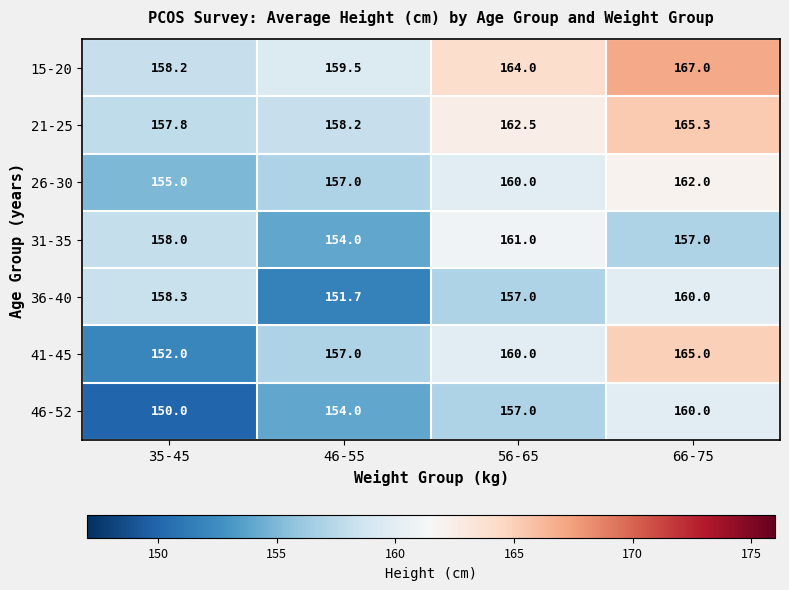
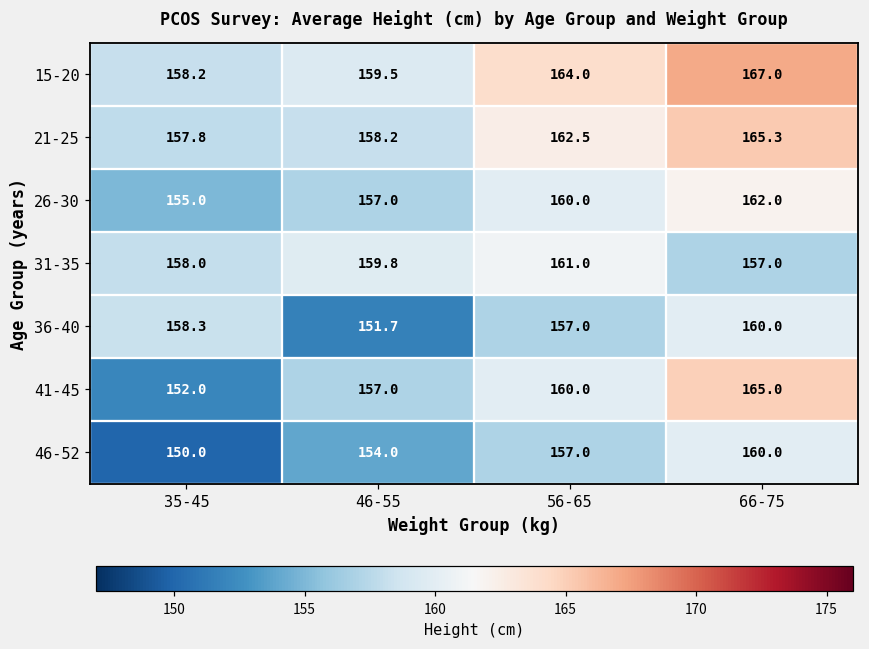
  {
    "15-20": {
      "35-45": 158.2,
      "46-55": 159.5,
      "56-65": 164.0,
      "66-75": 167.0
    },
    "21-25": {
      "35-45": 157.8,
      "46-55": 158.2,
      "56-65": 162.5,
      "66-75": 165.3
    },
    "26-30": {
      "35-45": 155.0,
      "46-55": 157.0,
      "56-65": 160.0,
      "66-75": 162.0
    },
    "31-35": {
      "35-45": 158.0,
-     "46-55": 154.0,
+     "46-55": 159.8,
      "56-65": 161.0,
      "66-75": 157.0
    },
    "36-40": {
      "35-45": 158.3,
      "46-55": 151.7,
      "56-65": 157.0,
      "66-75": 160.0
    },
    "41-45": {
      "35-45": 152.0,
      "46-55": 157.0,
      "56-65": 160.0,
      "66-75": 165.0
    },
    "46-52": {
      "35-45": 150.0,
      "46-55": 154.0,
      "56-65": 157.0,
      "66-75": 160.0
    }
  }
